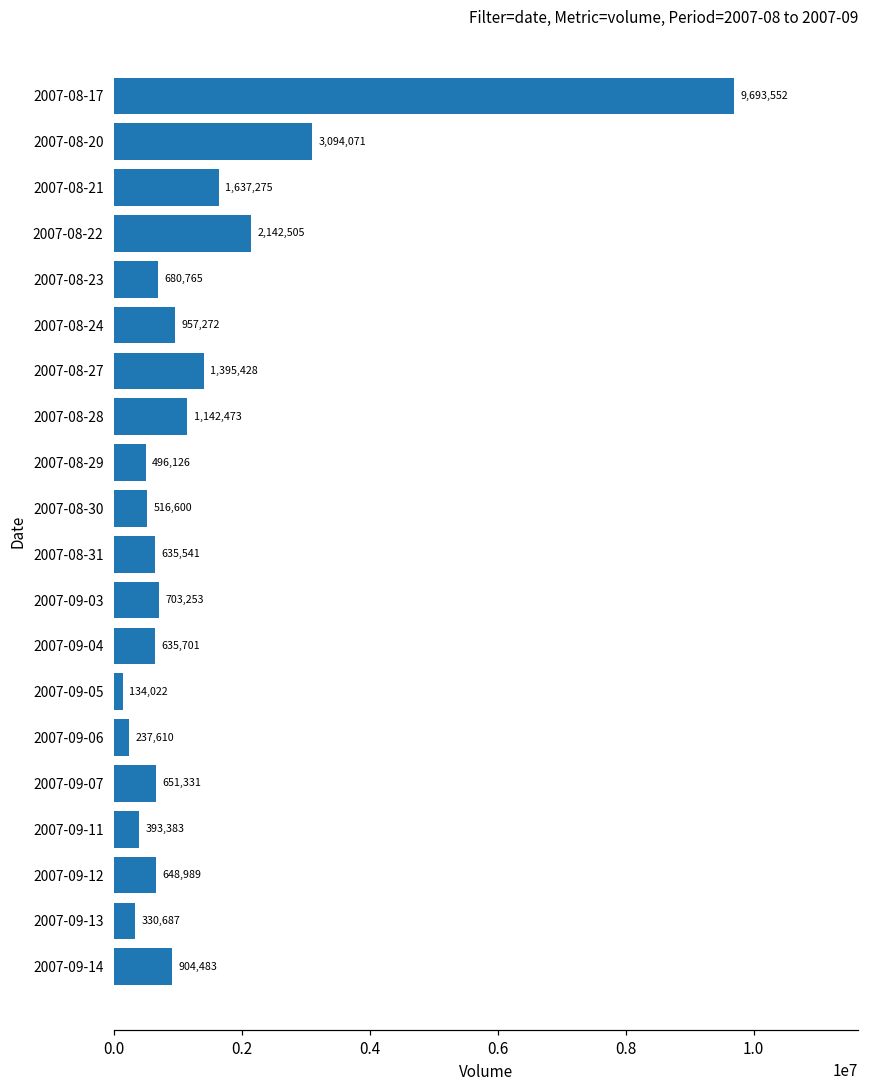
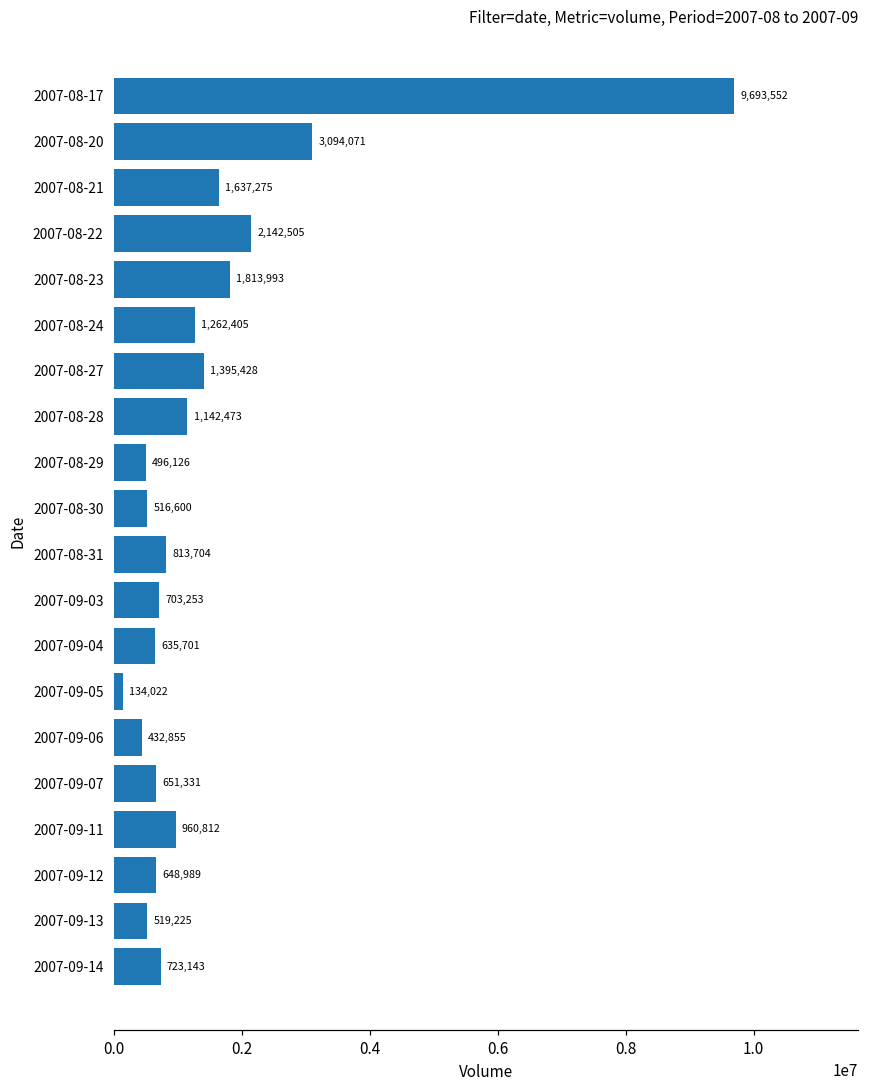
  {
    "2007-08-17": "9,693,552",
    "2007-08-20": "3,094,071",
    "2007-08-21": "1,637,275",
    "2007-08-22": "2,142,505",
-   "2007-08-23": "680,765",
-   "2007-08-24": "957,272",
+   "2007-08-23": "1,813,993",
+   "2007-08-24": "1,262,405",
    "2007-08-27": "1,395,428",
    "2007-08-28": "1,142,473",
    "2007-08-29": "496,126",
    "2007-08-30": "516,600",
-   "2007-08-31": "635,541",
+   "2007-08-31": "813,704",
    "2007-09-03": "703,253",
    "2007-09-04": "635,701",
    "2007-09-05": "134,022",
-   "2007-09-06": "237,610",
+   "2007-09-06": "432,855",
    "2007-09-07": "651,331",
-   "2007-09-11": "393,383",
+   "2007-09-11": "960,812",
    "2007-09-12": "648,989",
-   "2007-09-13": "330,687",
-   "2007-09-14": "904,483"
+   "2007-09-13": "519,225",
+   "2007-09-14": "723,143"
  }
